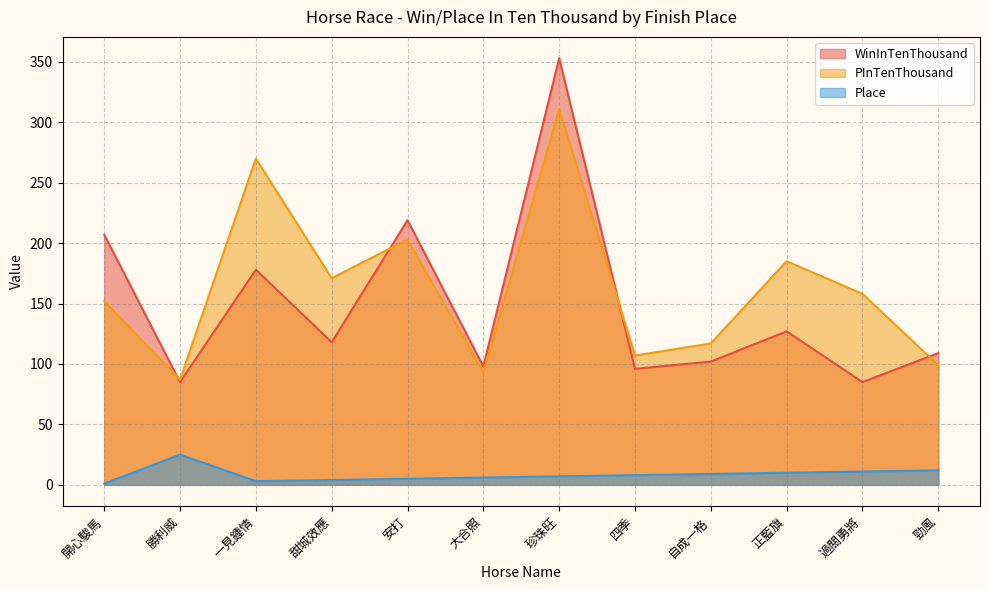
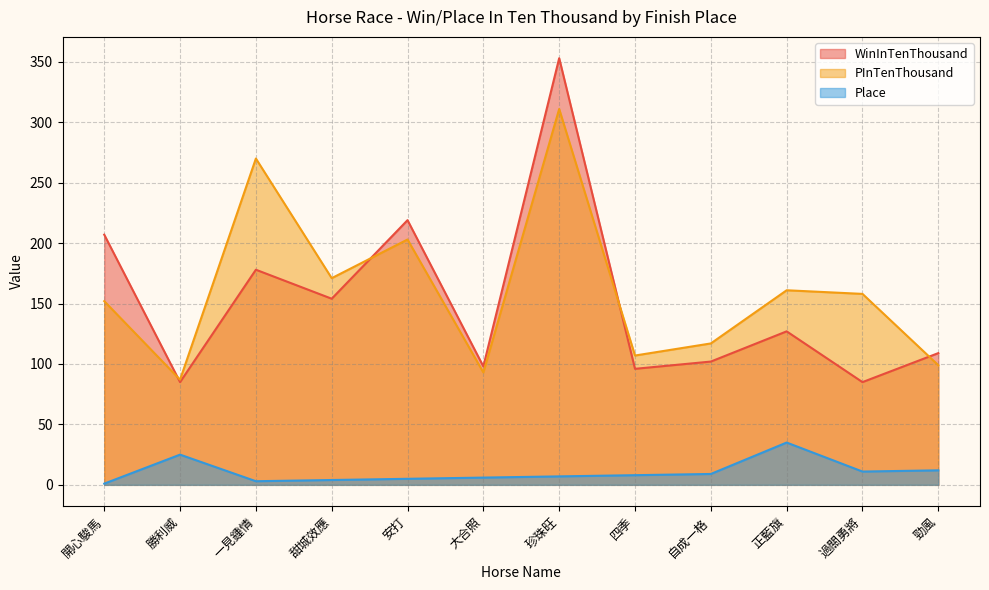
  {
    "WinInTenThousand": {
      "開心駿馬": 207,
      "一見鍾情": 178,
-     "甜城效應": 118,
+     "甜城效應": 154,
      "安打": 219,
      "大合照": 98,
      "珍珠旺": 353,
      "四季": 96,
      "自成一格": 102,
      "正藍旗": 127,
      "過關勇將": 85,
      "勁風": 109
    },
    "PInTenThousand": {
      "開心駿馬": 152,
      "一見鍾情": 270,
      "甜城效應": 171,
      "安打": 203,
      "大合照": 93,
      "珍珠旺": 311,
      "四季": 107,
      "自成一格": 117,
-     "正藍旗": 185,
+     "正藍旗": 161,
      "過關勇將": 158,
      "勁風": 99
    },
    "Place": {
      "開心駿馬": 1,
      "勝利威": 25,
      "一見鍾情": 3,
      "甜城效應": 4,
      "安打": 5,
      "大合照": 6,
      "珍珠旺": 7,
      "四季": 8,
      "自成一格": 9,
-     "正藍旗": 10,
+     "正藍旗": 35,
      "過關勇將": 11,
      "勁風": 12
    }
  }
